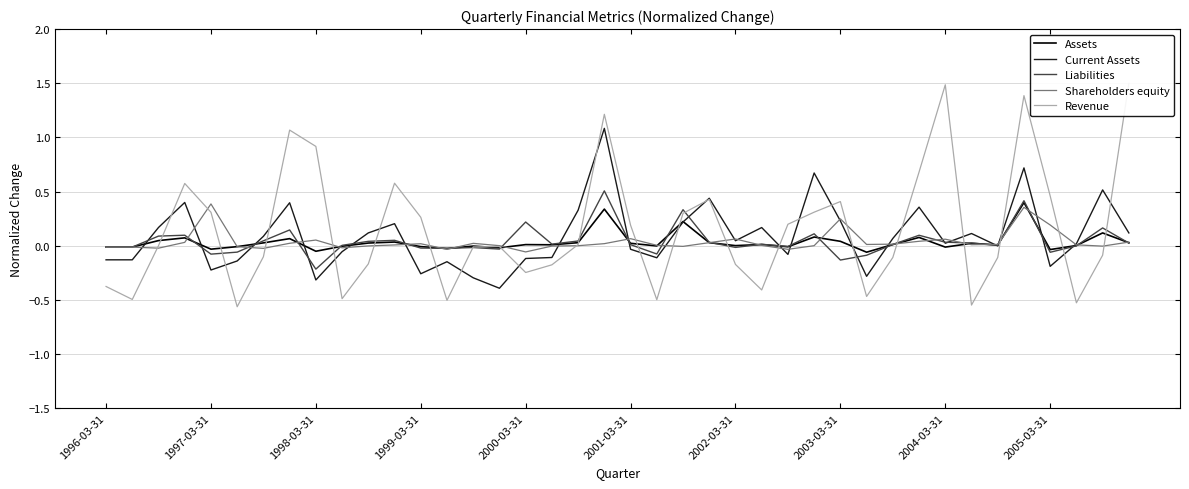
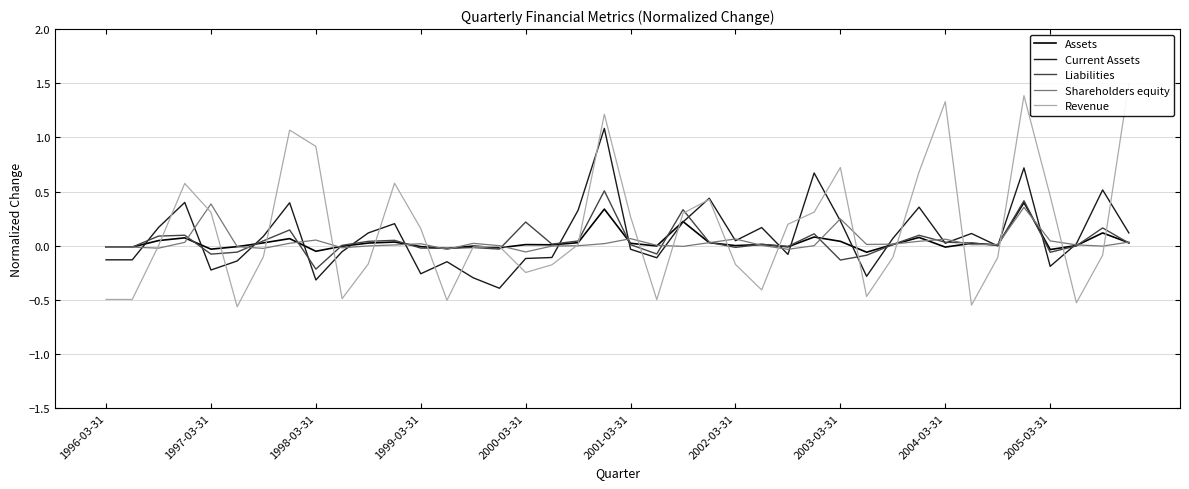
  {
    "Liabilities": {
      "1997-03-31": -0.08,
      "1998-03-31": -0.22,
      "2000-03-31": 0.22,
      "2003-03-31": -0.13,
      "2005-03-31": -0.06
    },
    "Shareholders equity": {
      "1997-03-31": 0.39,
      "1998-03-31": 0.05,
      "1999-03-31": 0.02,
      "2000-03-31": -0.06,
      "2001-03-31": 0.06,
      "2004-03-31": 0.06,
-     "2005-03-31": 0.19
+     "2005-03-31": 0.04
    },
    "Revenue": {
-     "1996-03-31": -0.38,
+     "1996-03-31": -0.50,
      "1997-03-31": 0.31,
      "1998-03-31": 0.92,
-     "1999-03-31": 0.26,
+     "1999-03-31": 0.16,
      "2000-03-31": -0.25,
-     "2001-03-31": 0.19,
+     "2001-03-31": 0.27,
      "2002-03-31": -0.17,
-     "2003-03-31": 0.41,
-     "2004-03-31": 1.49,
+     "2003-03-31": 0.72,
+     "2004-03-31": 1.33,
      "2005-03-31": 0.46
    }
  }
